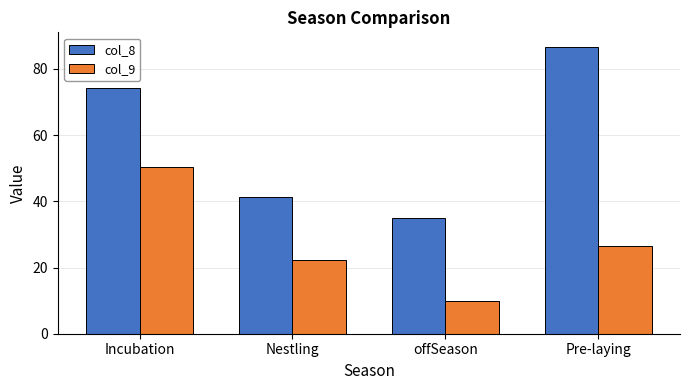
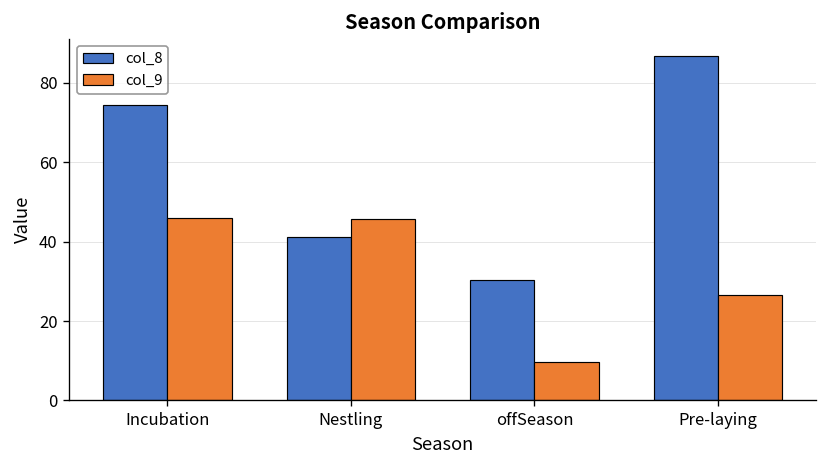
  {
    "col_8": {
      "Incubation": 74,
      "Nestling": 41,
-     "offSeason": 35,
+     "offSeason": 30,
      "Pre-laying": 87
    },
    "col_9": {
-     "Incubation": 51,
-     "Nestling": 22,
+     "Incubation": 46,
+     "Nestling": 46,
      "offSeason": 10,
      "Pre-laying": 27
    }
  }
